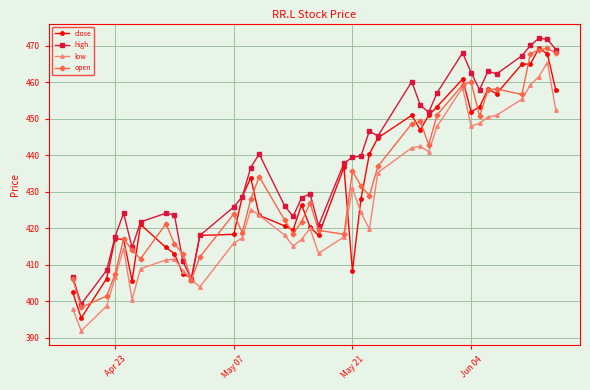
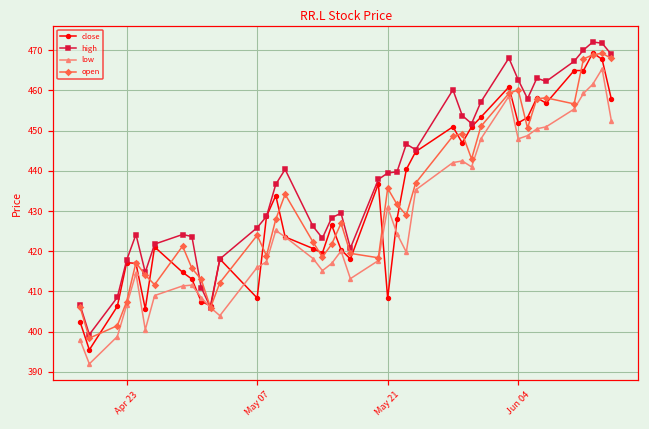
  {
    "close": {
-     "May 07": 418,
+     "May 07": 408,
      "May 21": 408,
      "Jun 04": 452
    },
    "high": {
      "May 07": 426,
      "May 21": 439,
      "Jun 04": 463
    }
  }
